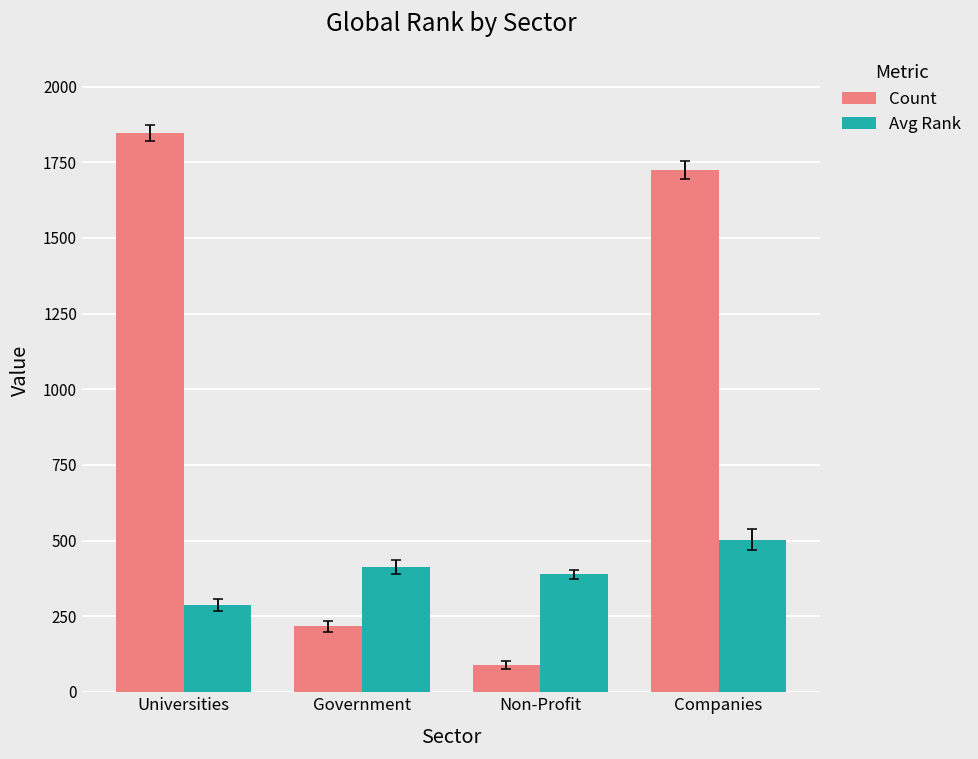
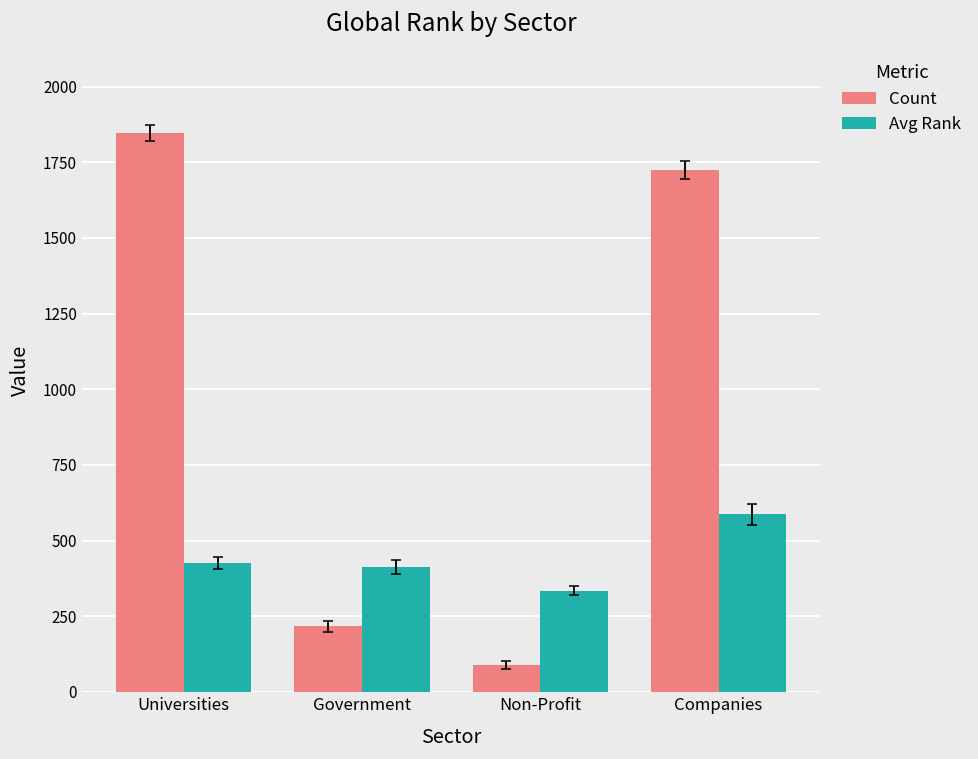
  {
    "Count": {
      "Universities": 1850,
      "Government": 220,
      "Non-Profit": 90,
      "Companies": 1730
    },
    "Avg Rank": {
-     "Universities": 290,
+     "Universities": 430,
      "Government": 410,
-     "Non-Profit": 390,
-     "Companies": 500
+     "Non-Profit": 330,
+     "Companies": 590
    }
  }
